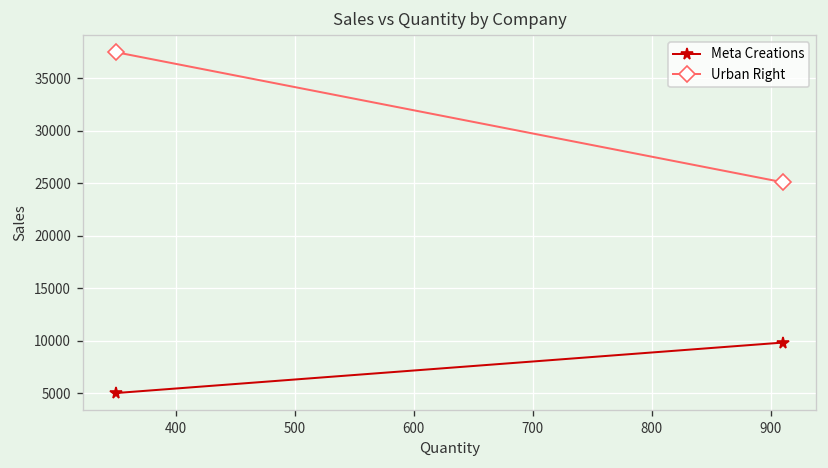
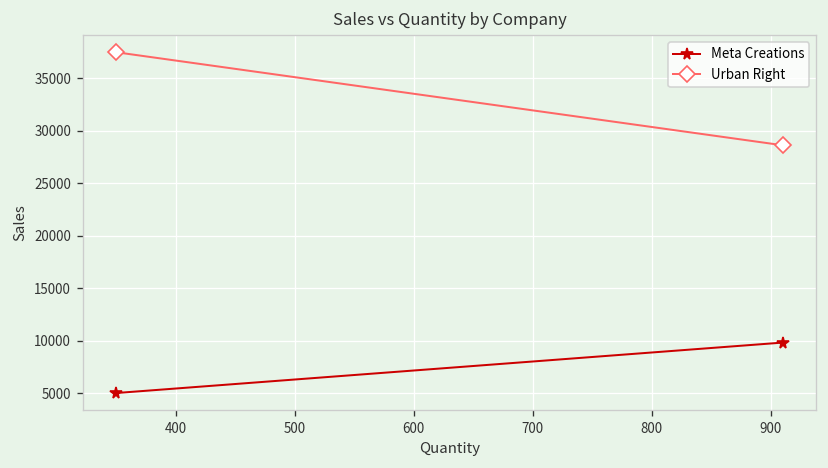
  {
    "Meta Creations": {
      "900": 10000
    },
    "Urban Right": {
-     "900": 25000
+     "900": 29000
    }
  }
